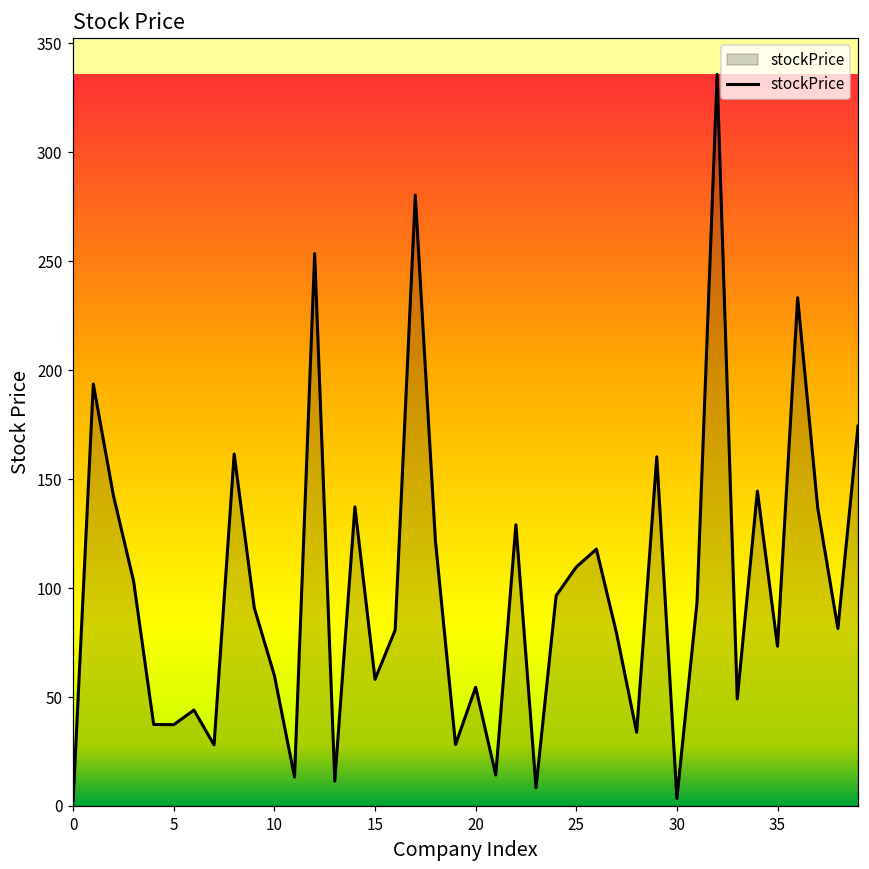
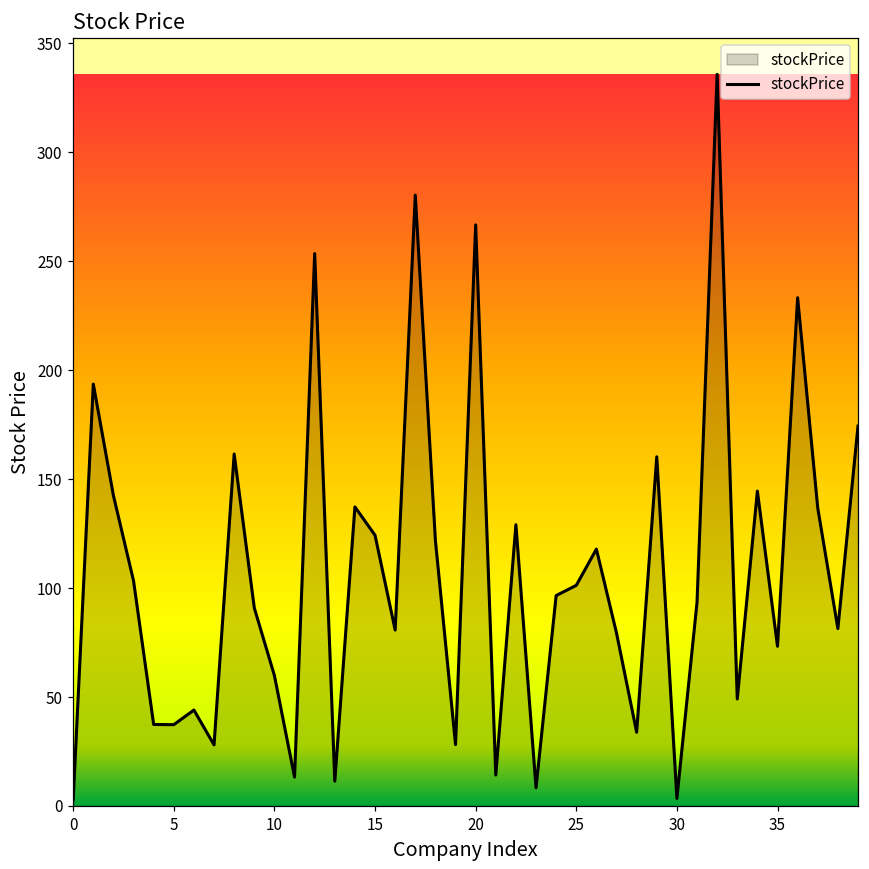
  {
    "0": 3,
    "5": 37,
    "10": 60,
-   "15": 58,
-   "20": 54,
-   "25": 110,
+   "15": 124,
+   "20": 267,
+   "25": 101,
    "30": 3,
    "35": 73
  }
